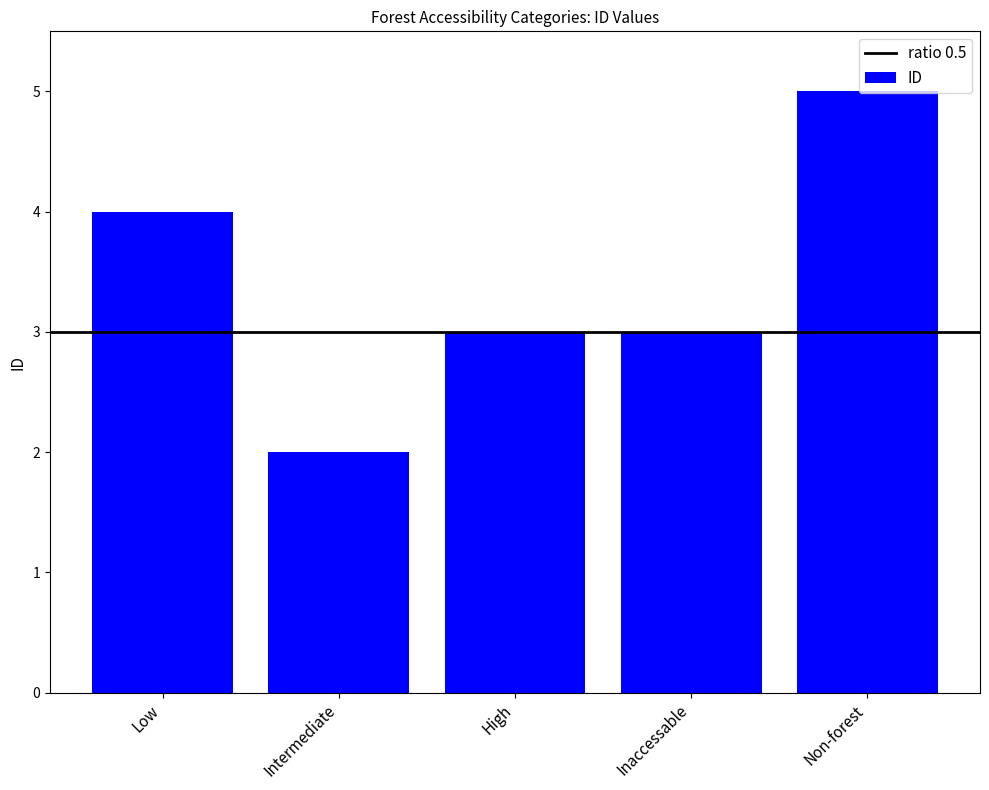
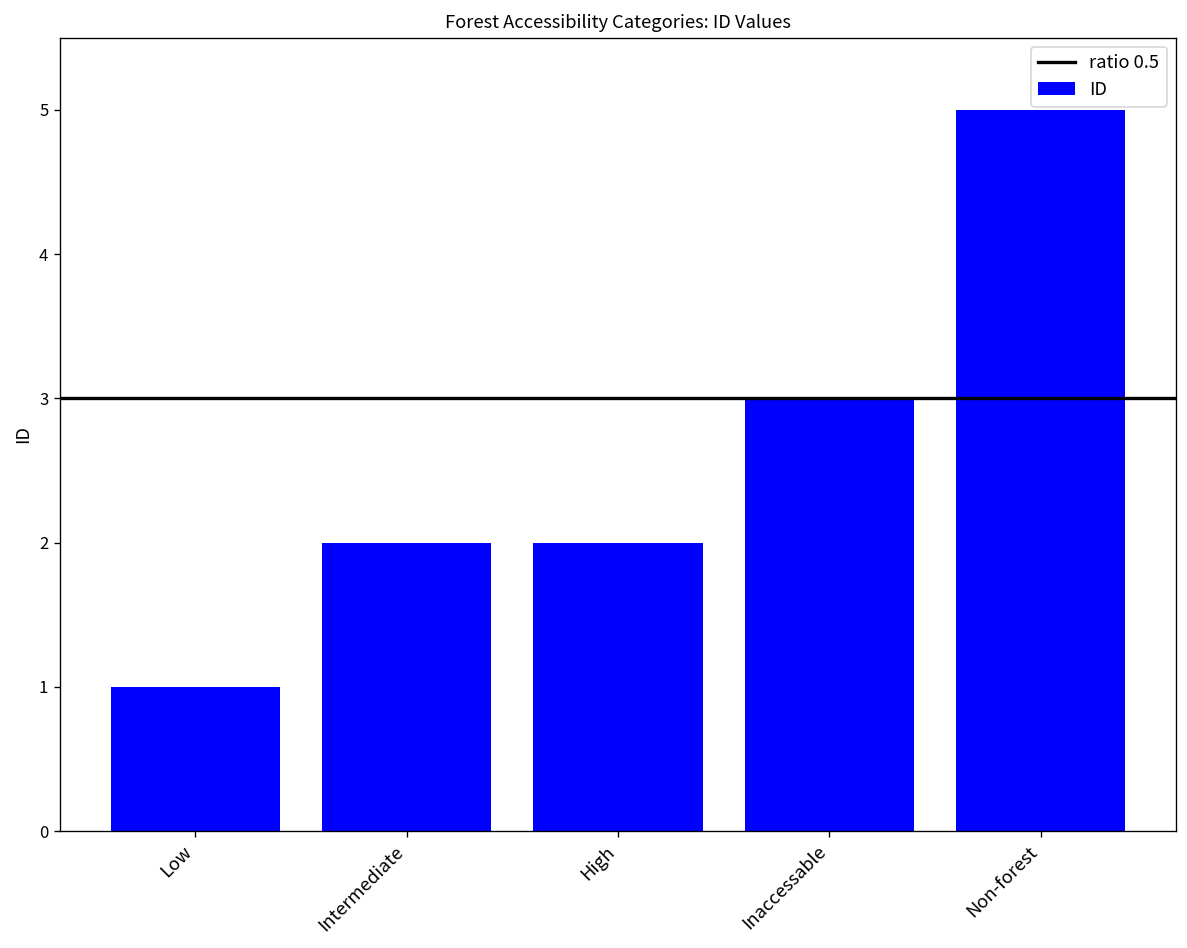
  {
-   "Low": 4,
+   "Low": 1,
    "Intermediate": 2,
-   "High": 3,
+   "High": 2,
    "Inaccessable": 3
  }
